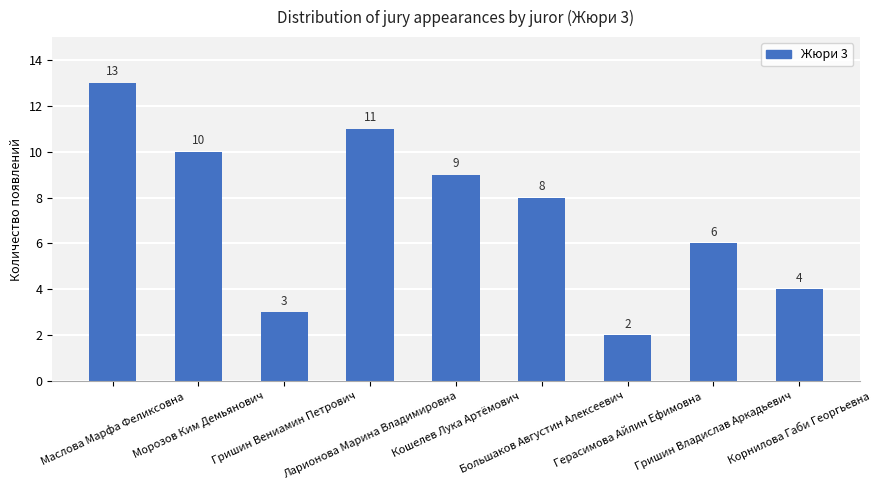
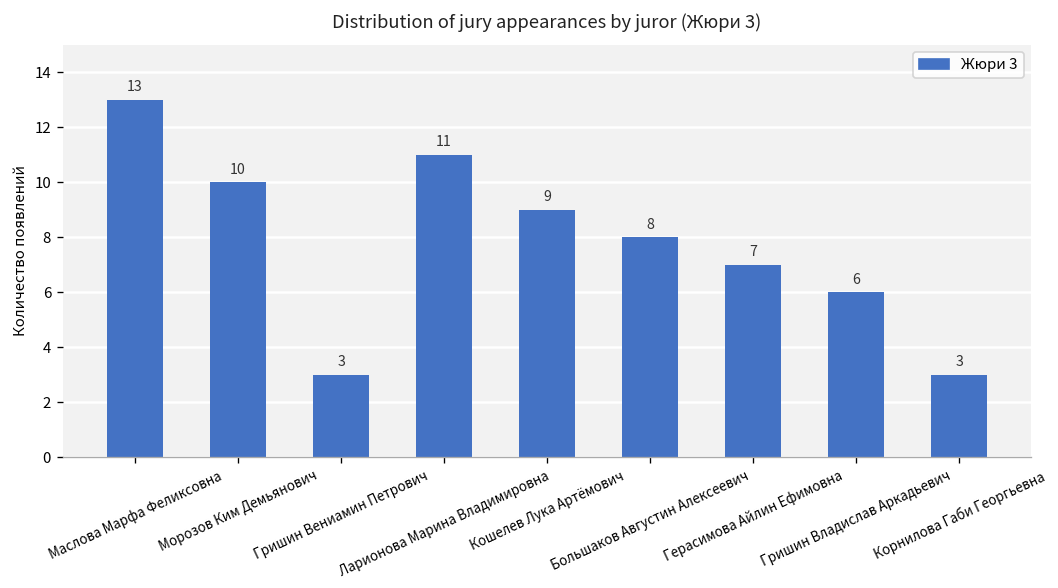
  {
    "Маслова Марфа Феликсовна": 13,
    "Морозов Ким Демьянович": 10,
    "Гришин Вениамин Петрович": 3,
    "Ларионова Марина Владимировна": 11,
    "Кошелев Лука Артёмович": 9,
    "Большаков Августин Алексеевич": 8,
-   "Герасимова Айлин Ефимовна": 2,
+   "Герасимова Айлин Ефимовна": 7,
    "Гришин Владислав Аркадьевич": 6,
-   "Корнилова Габи Георгьевна": 4
+   "Корнилова Габи Георгьевна": 3
  }
